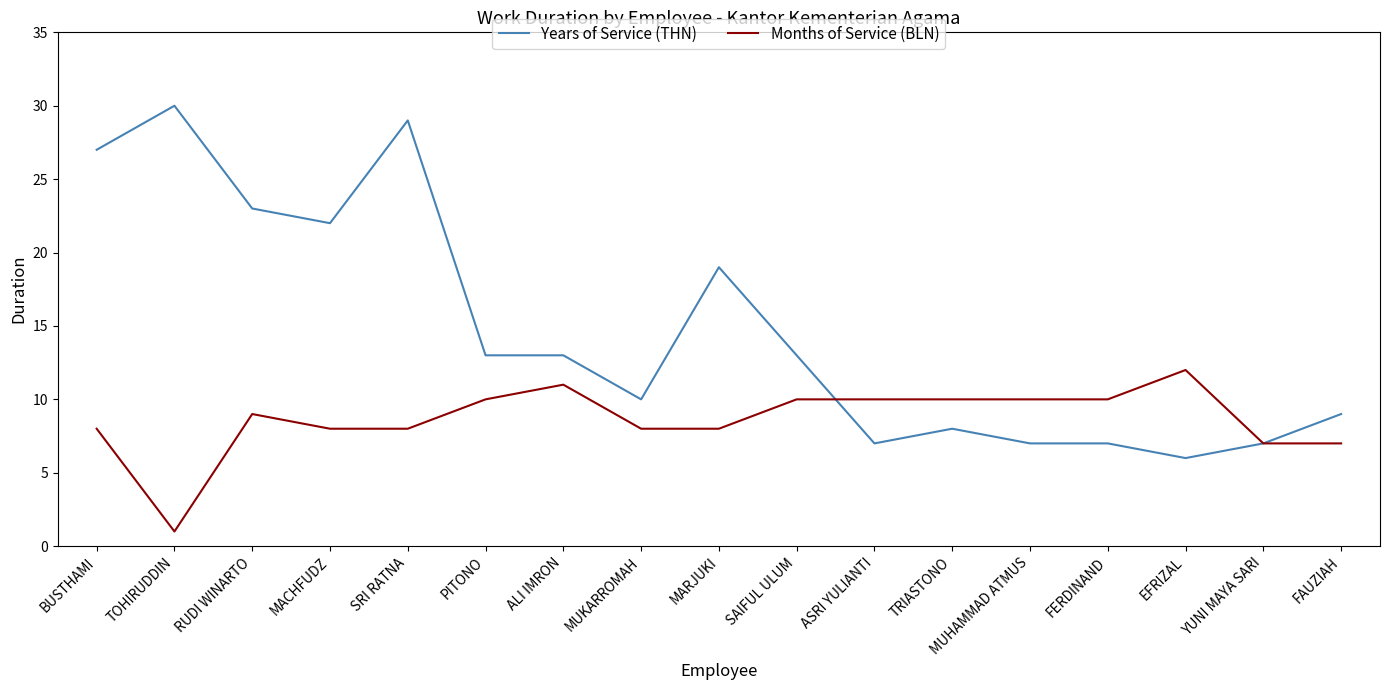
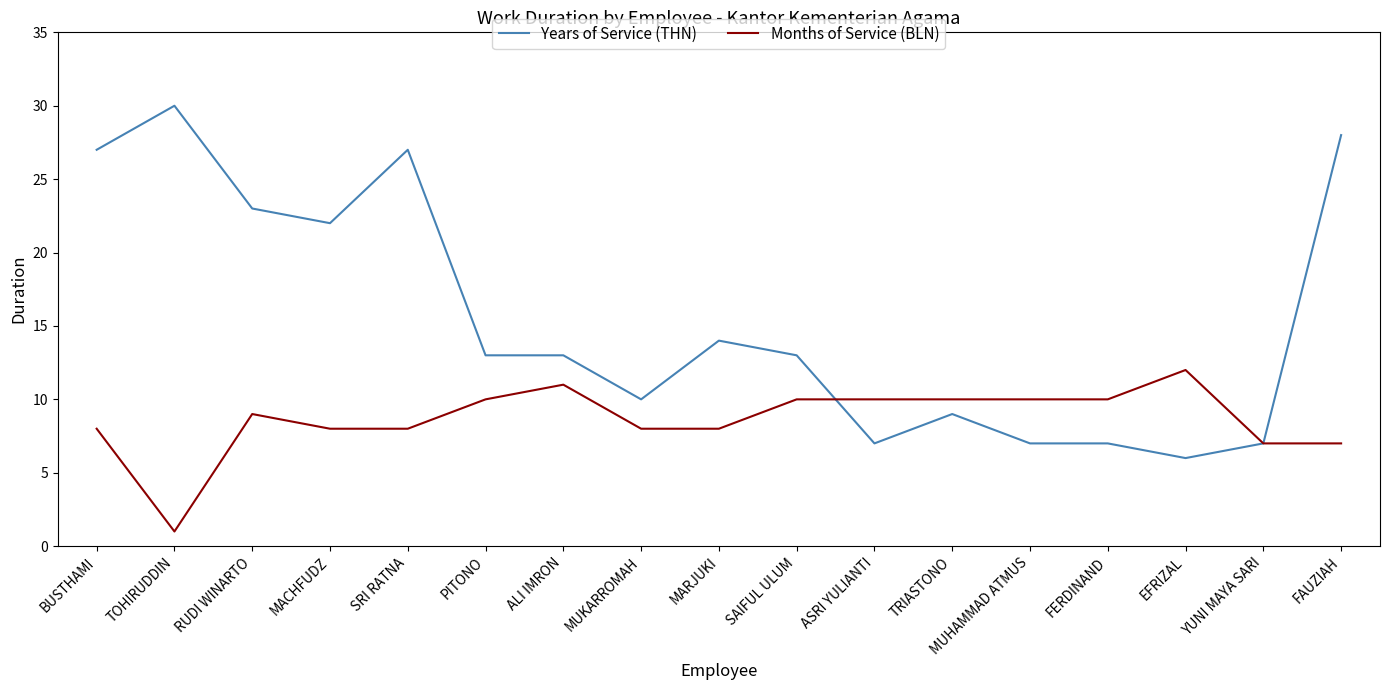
  {
    "Years of Service (THN)": {
      "BUSTHAMI": 27,
      "TOHIRUDDIN": 30,
      "RUDI WINARTO": 23,
      "MACHFUDZ": 22,
-     "SRI RATNA": 29,
+     "SRI RATNA": 27,
      "PITONO": 13,
      "ALI IMRON": 13,
      "MUKARROMAH": 10,
-     "MARJUKI": 19,
+     "MARJUKI": 14,
      "SAIFUL ULUM": 13,
      "ASRI YULIANTI": 7,
-     "TRIASTONO": 8,
+     "TRIASTONO": 9,
      "MUHAMMAD ATMUS": 7,
      "FERDINAND": 7,
      "EFRIZAL": 6,
-     "FAUZIAH": 9
+     "FAUZIAH": 28
    },
    "Months of Service (BLN)": {
      "BUSTHAMI": 8,
      "TOHIRUDDIN": 1,
      "RUDI WINARTO": 9,
      "MACHFUDZ": 8,
      "SRI RATNA": 8,
      "PITONO": 10,
      "ALI IMRON": 11,
      "MUKARROMAH": 8,
      "MARJUKI": 8,
      "SAIFUL ULUM": 10,
      "ASRI YULIANTI": 10,
      "TRIASTONO": 10,
      "MUHAMMAD ATMUS": 10,
      "FERDINAND": 10,
      "EFRIZAL": 12,
      "FAUZIAH": 7
    }
  }
